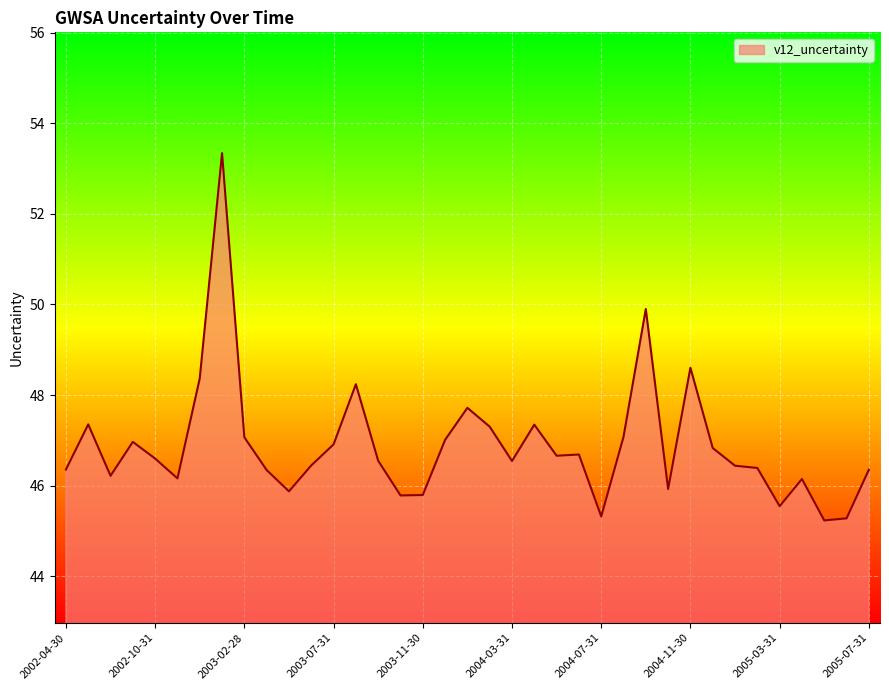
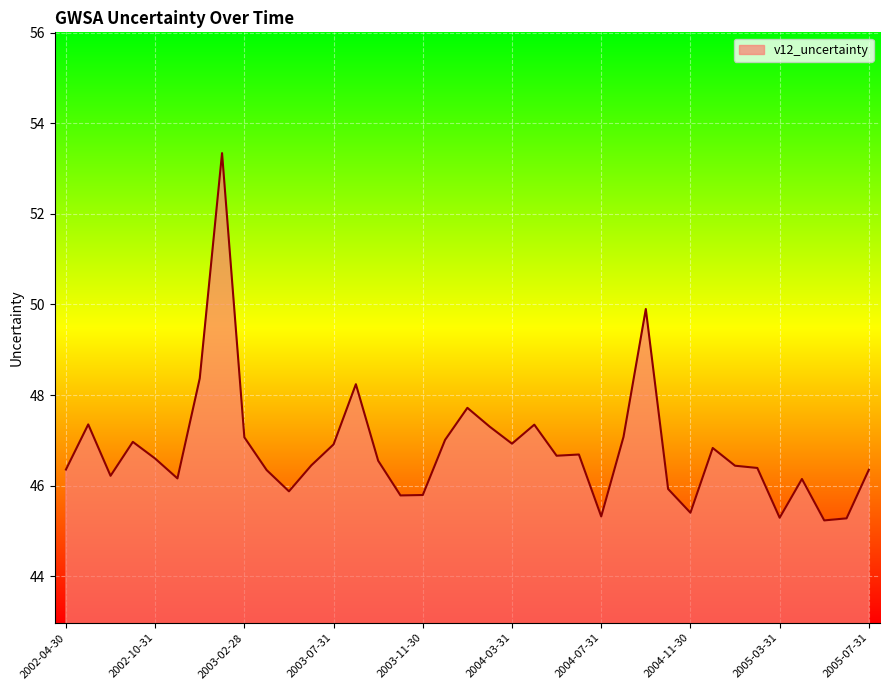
  {
    "2002-04-30": 46.4,
    "2002-10-31": 46.6,
    "2003-02-28": 47.1,
    "2003-07-31": 46.9,
    "2003-11-30": 45.8,
-   "2004-03-31": 46.5,
+   "2004-03-31": 46.9,
    "2004-07-31": 45.3,
-   "2004-11-30": 48.6,
-   "2005-03-31": 45.5,
+   "2004-11-30": 45.4,
+   "2005-03-31": 45.3,
    "2005-07-31": 46.4
  }
